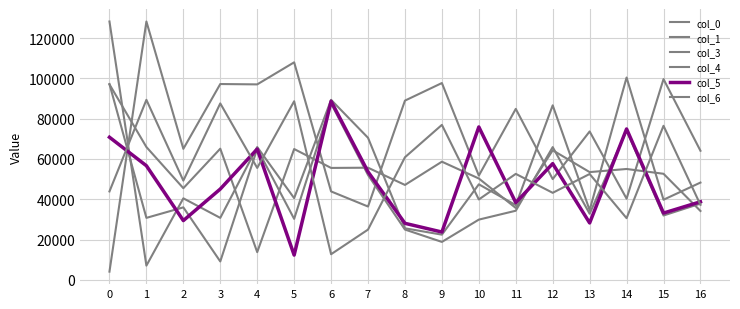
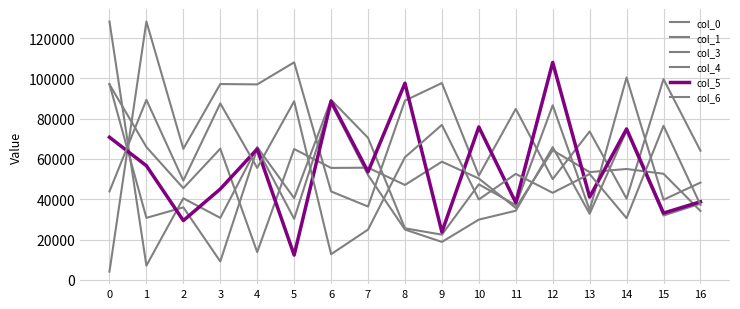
  {
    "col_5": {
      "0": 71000,
      "1": 57000,
      "2": 29000,
      "3": 45000,
      "5": 12000,
      "7": 54000,
-     "8": 28000,
+     "8": 98000,
      "9": 24000,
      "10": 76000,
-     "12": 58000,
-     "13": 28000
+     "12": 108000,
+     "13": 41000
    }
  }
